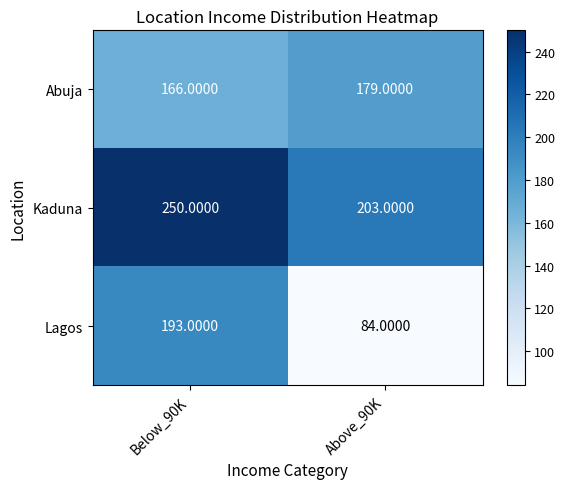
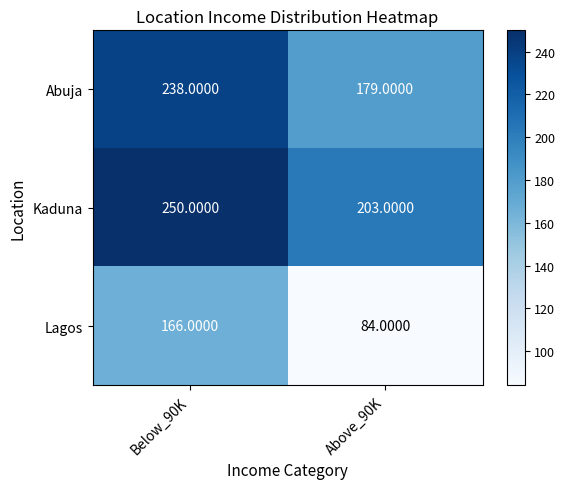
  {
    "Abuja": {
-     "Below_90K": 166.0000,
+     "Below_90K": 238.0000,
      "Above_90K": 179.0000
    },
    "Kaduna": {
      "Below_90K": 250.0000,
      "Above_90K": 203.0000
    },
    "Lagos": {
-     "Below_90K": 193.0000,
+     "Below_90K": 166.0000,
      "Above_90K": 84.0000
    }
  }
